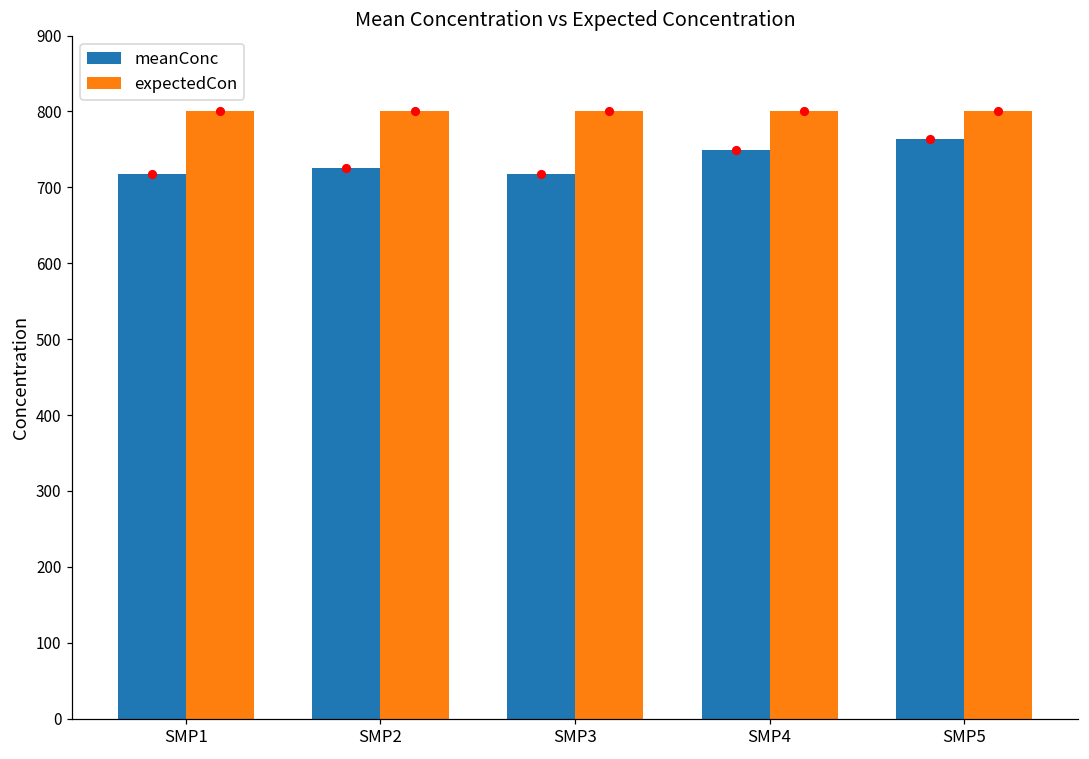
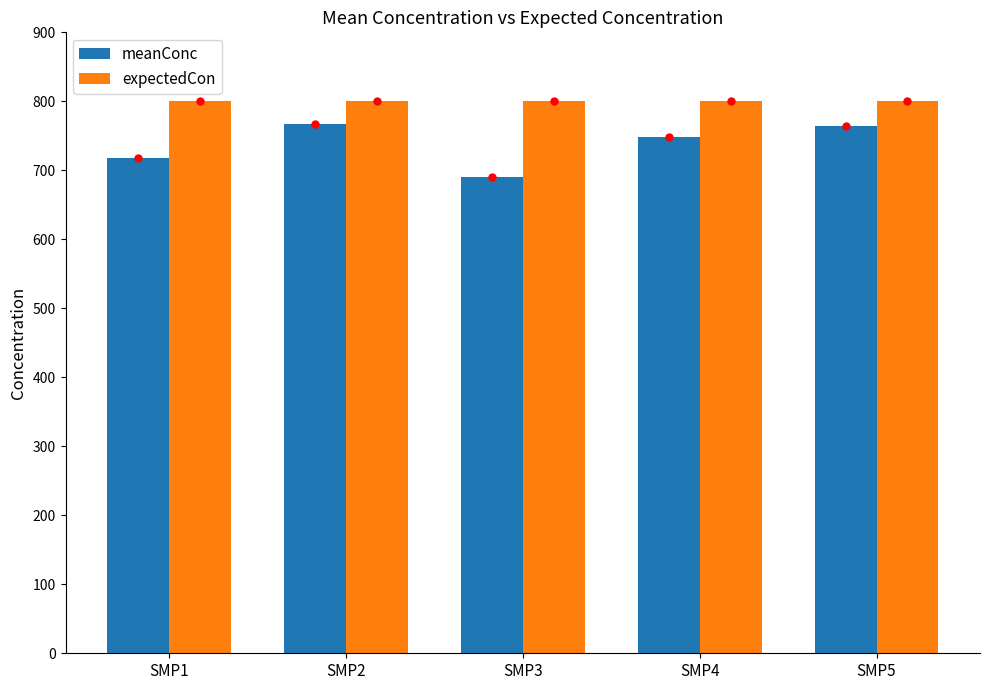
  {
    "meanConc": {
      "SMP1": 720,
-     "SMP2": 730,
-     "SMP3": 720,
+     "SMP2": 770,
+     "SMP3": 690,
      "SMP4": 750,
      "SMP5": 760
    },
    "expectedCon": {
      "SMP1": 800,
      "SMP2": 800,
      "SMP3": 800,
      "SMP4": 800,
      "SMP5": 800
    }
  }
